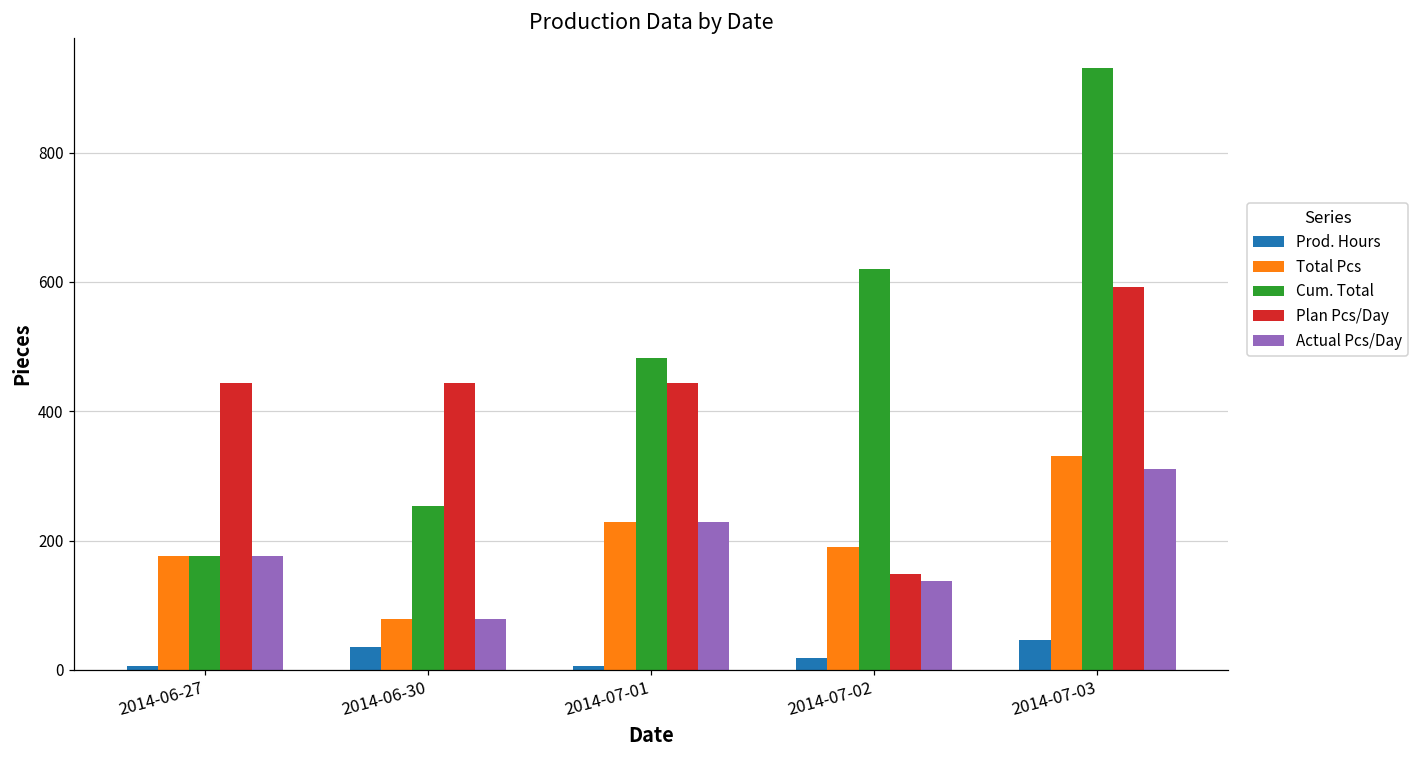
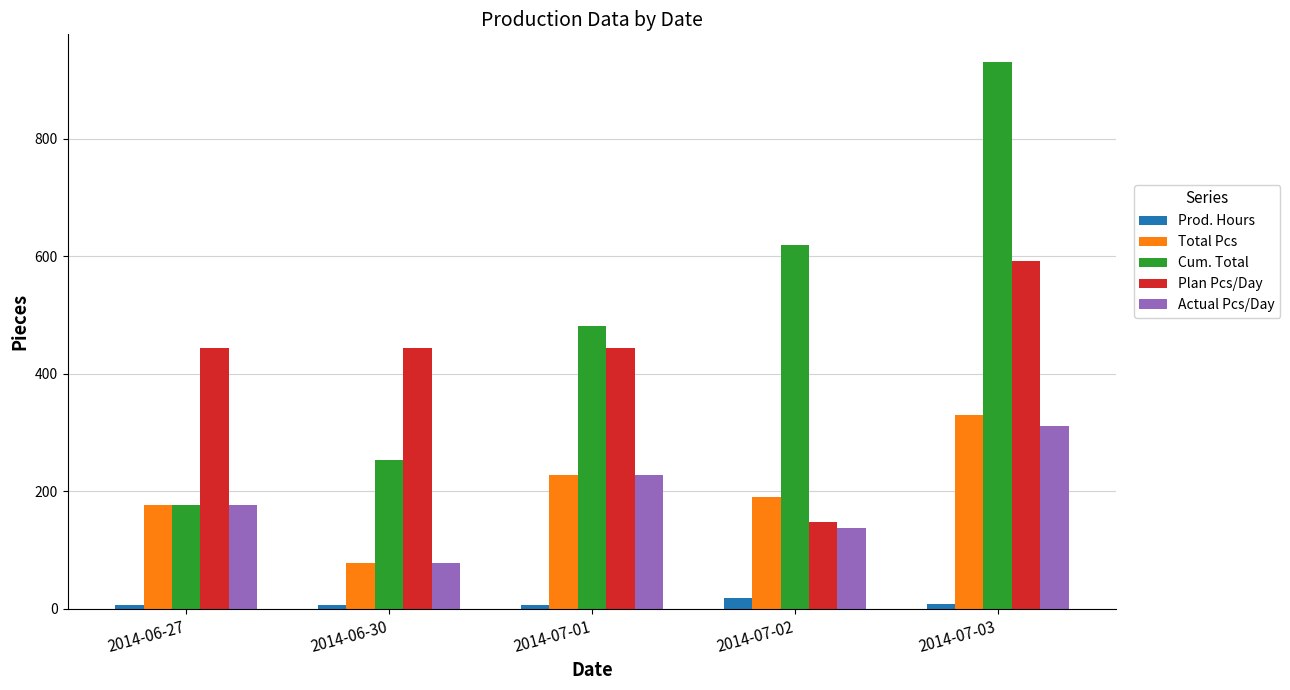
  {
    "Prod. Hours": {
      "2014-06-27": 10,
-     "2014-06-30": 40,
+     "2014-06-30": 10,
      "2014-07-01": 10,
      "2014-07-02": 20,
-     "2014-07-03": 50
+     "2014-07-03": 10
    },
    "Total Pcs": {
      "2014-06-27": 180,
      "2014-06-30": 80,
      "2014-07-01": 230,
      "2014-07-02": 190,
      "2014-07-03": 330
    },
    "Cum. Total": {
      "2014-06-27": 180,
      "2014-06-30": 250,
      "2014-07-01": 480,
      "2014-07-02": 620,
      "2014-07-03": 930
    },
    "Plan Pcs/Day": {
      "2014-06-27": 440,
      "2014-06-30": 440,
      "2014-07-01": 440,
      "2014-07-02": 150,
      "2014-07-03": 590
    },
    "Actual Pcs/Day": {
      "2014-06-27": 180,
      "2014-06-30": 80,
      "2014-07-01": 230,
      "2014-07-02": 140,
      "2014-07-03": 310
    }
  }
